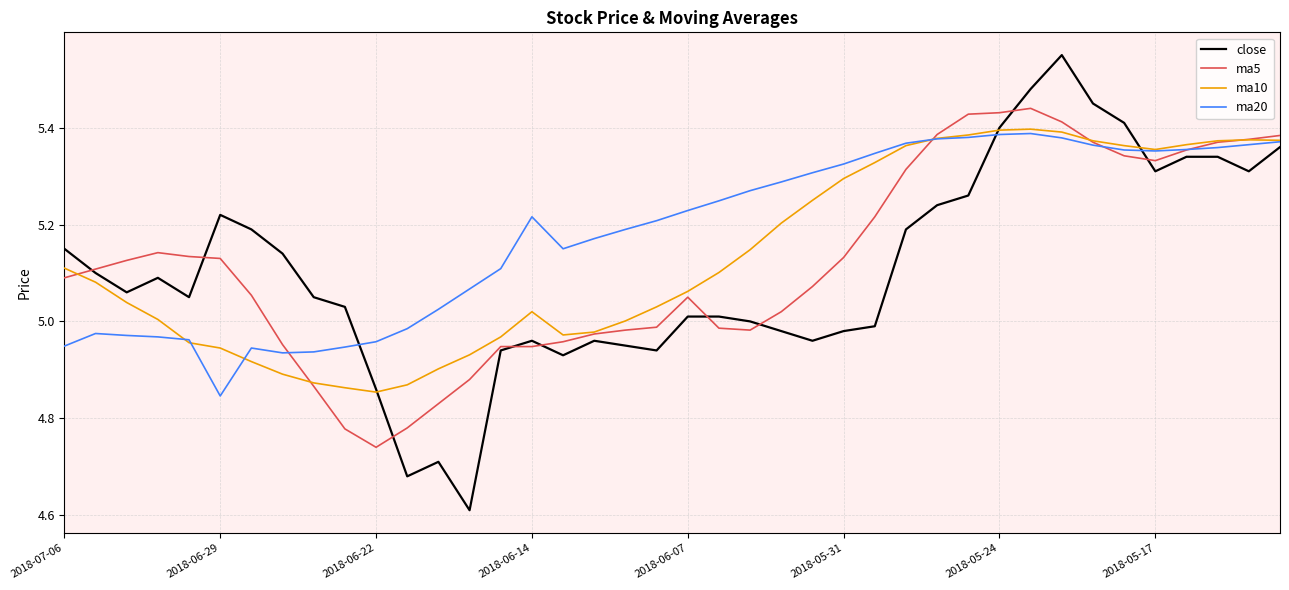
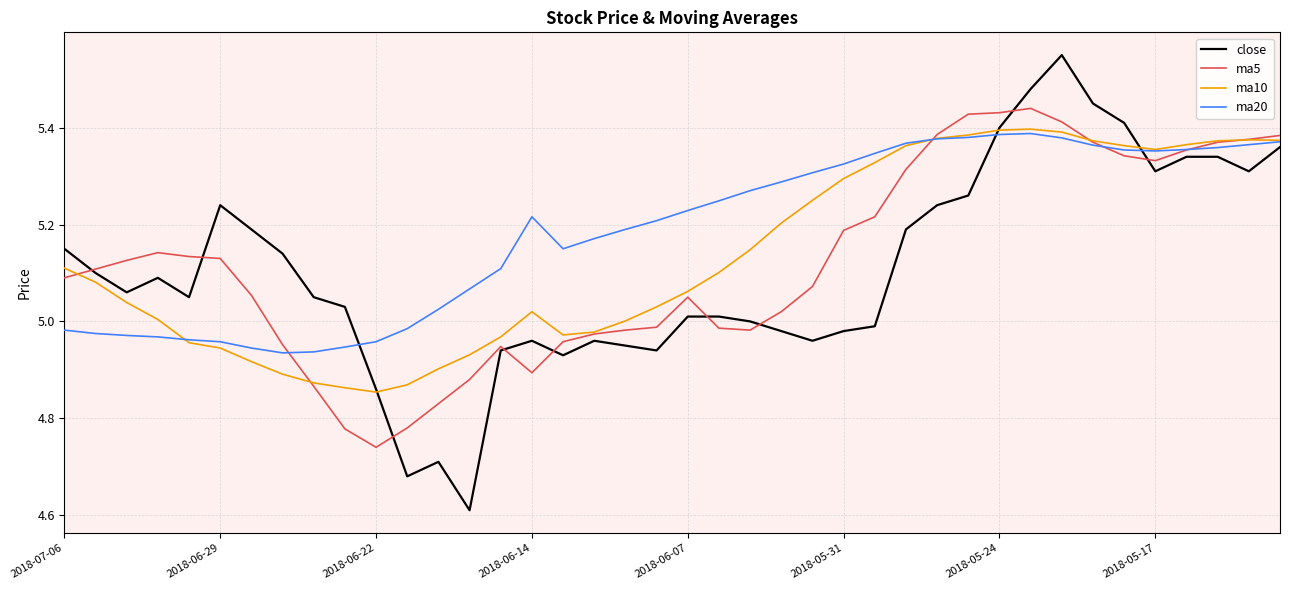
  {
    "close": {
      "2018-07-06": 5.15,
-     "2018-06-29": 5.22,
+     "2018-06-29": 5.24,
      "2018-06-22": 4.86,
      "2018-06-14": 4.96,
      "2018-06-07": 5.01,
      "2018-05-31": 4.98,
      "2018-05-17": 5.31
    },
    "ma5": {
      "2018-07-06": 5.09,
      "2018-06-29": 5.13,
      "2018-06-22": 4.74,
-     "2018-06-14": 4.95,
+     "2018-06-14": 4.89,
      "2018-06-07": 5.05,
-     "2018-05-31": 5.13,
+     "2018-05-31": 5.19,
      "2018-05-24": 5.43,
      "2018-05-17": 5.33
    },
    "ma10": {
      "2018-07-06": 5.11,
      "2018-06-29": 4.95,
      "2018-06-22": 4.85,
      "2018-06-14": 5.02,
      "2018-06-07": 5.06,
      "2018-05-31": 5.30
    },
    "ma20": {
-     "2018-07-06": 4.95,
-     "2018-06-29": 4.85,
+     "2018-07-06": 4.98,
+     "2018-06-29": 4.96,
      "2018-06-22": 4.96,
      "2018-06-14": 5.22,
      "2018-06-07": 5.23,
      "2018-05-31": 5.33,
      "2018-05-24": 5.39
    }
  }
